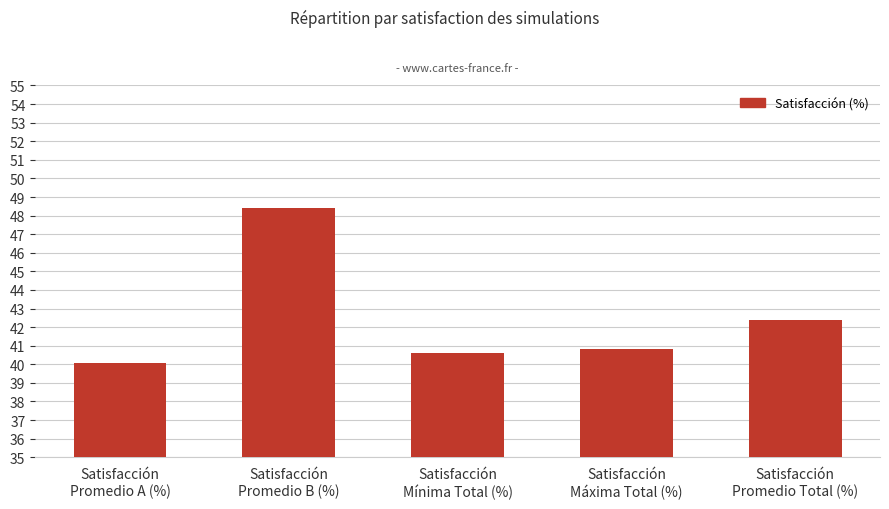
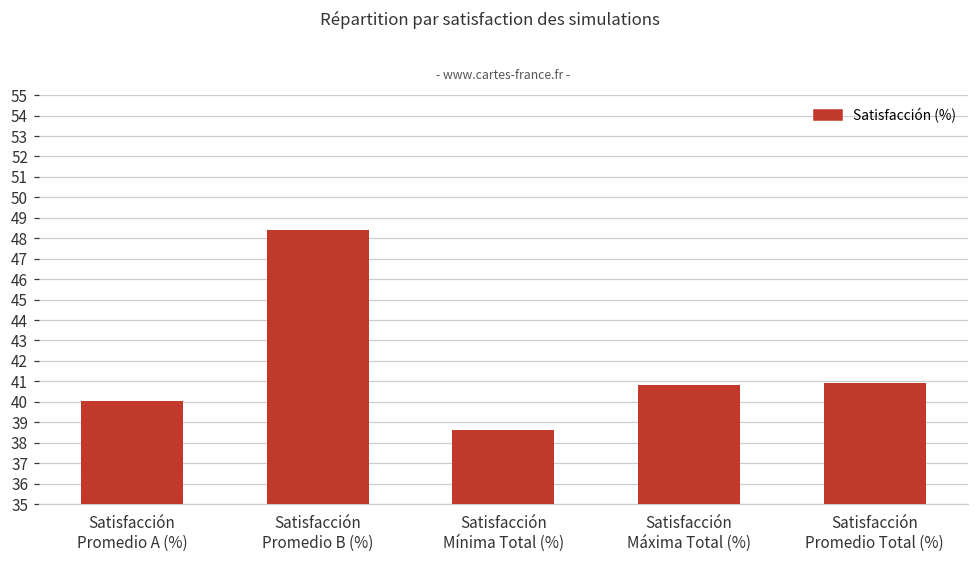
  {
    "Satisfacción Promedio A (%)": 40.1,
    "Satisfacción Promedio B (%)": 48.4,
-   "Satisfacción Mínima Total (%)": 40.6,
+   "Satisfacción Mínima Total (%)": 38.6,
    "Satisfacción Máxima Total (%)": 40.8,
-   "Satisfacción Promedio Total (%)": 42.4
+   "Satisfacción Promedio Total (%)": 40.9
  }
